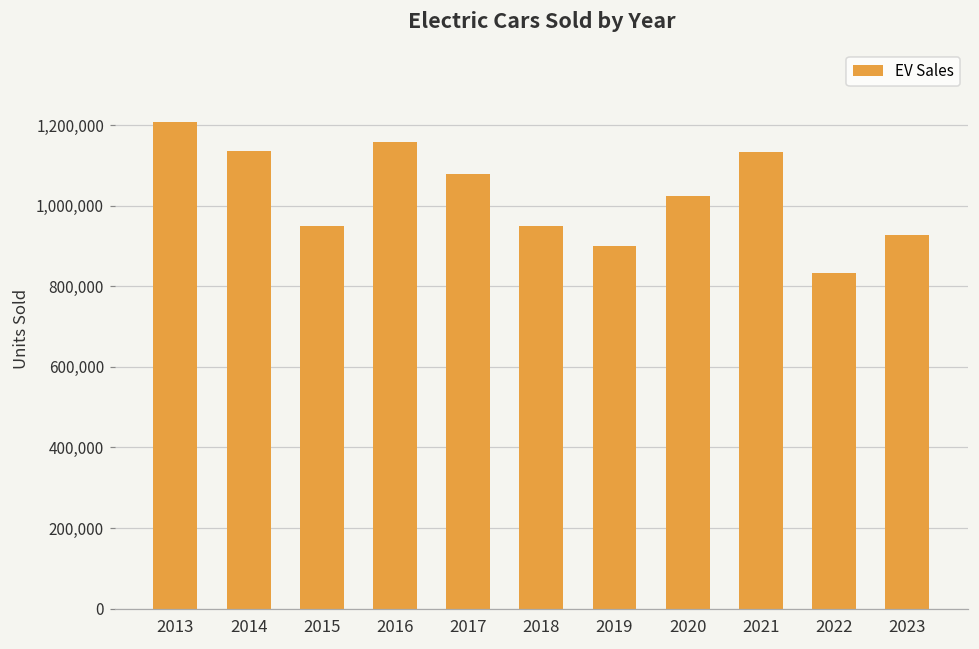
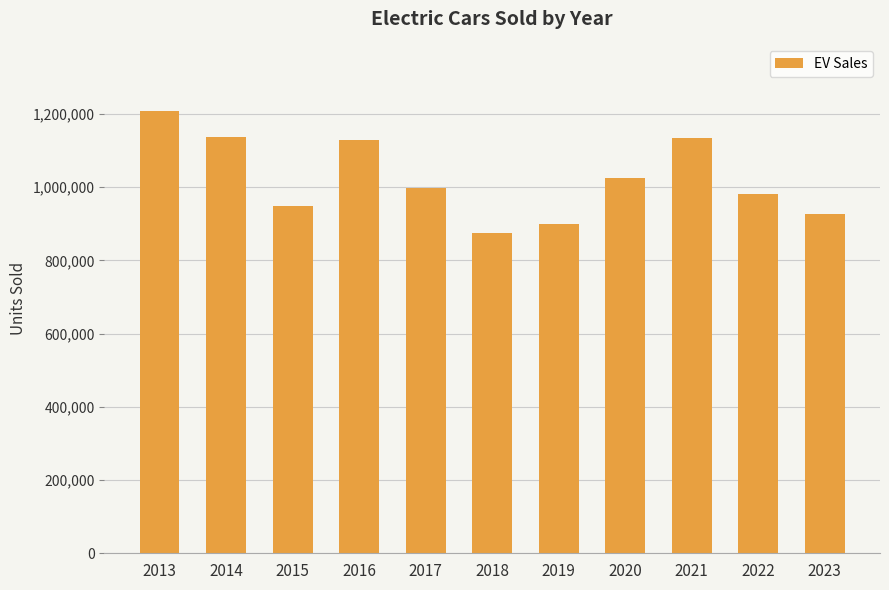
  {
    "2013": "1,210,000",
    "2014": "1,140,000",
    "2015": "950,000",
-   "2016": "1,160,000",
-   "2017": "1,080,000",
-   "2018": "950,000",
+   "2016": "1,130,000",
+   "2017": "1,000,000",
+   "2018": "880,000",
    "2019": "900,000",
    "2020": "1,020,000",
    "2021": "1,130,000",
-   "2022": "830,000",
+   "2022": "980,000",
    "2023": "930,000"
  }
